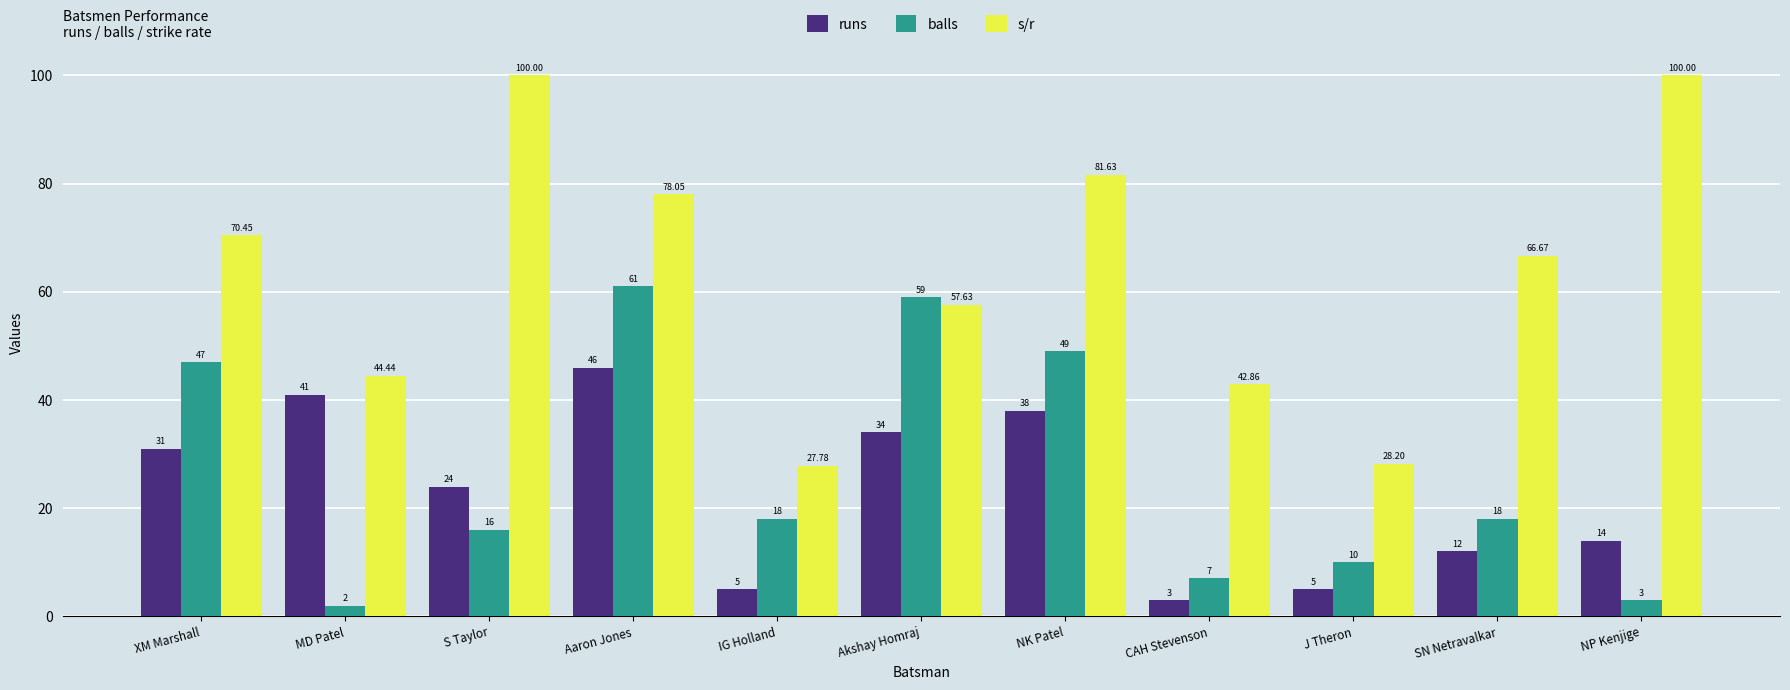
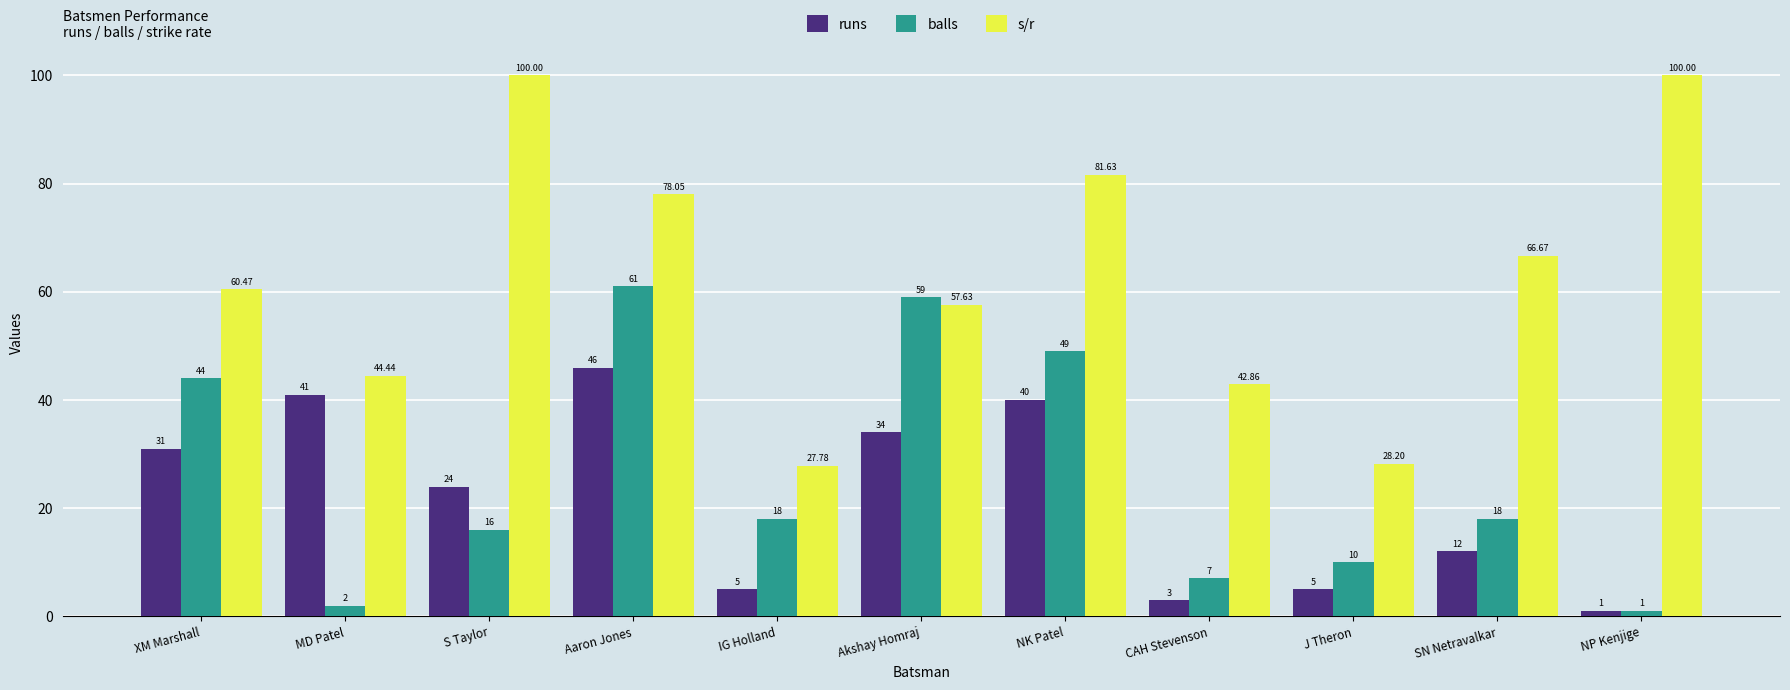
  {
    "runs": {
      "XM Marshall": 31,
      "MD Patel": 41,
      "S Taylor": 24,
      "Aaron Jones": 46,
      "IG Holland": 5,
      "Akshay Homraj": 34,
-     "NK Patel": 38,
+     "NK Patel": 40,
      "CAH Stevenson": 3,
      "J Theron": 5,
      "SN Netravalkar": 12,
-     "NP Kenjige": 14
+     "NP Kenjige": 1
    },
    "balls": {
-     "XM Marshall": 47,
+     "XM Marshall": 44,
      "MD Patel": 2,
      "S Taylor": 16,
      "Aaron Jones": 61,
      "IG Holland": 18,
      "Akshay Homraj": 59,
      "NK Patel": 49,
      "CAH Stevenson": 7,
      "J Theron": 10,
      "SN Netravalkar": 18,
-     "NP Kenjige": 3
+     "NP Kenjige": 1
    },
    "s/r": {
-     "XM Marshall": 70.45,
+     "XM Marshall": 60.47,
      "MD Patel": 44.44,
      "S Taylor": 100.00,
      "Aaron Jones": 78.05,
      "IG Holland": 27.78,
      "Akshay Homraj": 57.63,
      "NK Patel": 81.63,
      "CAH Stevenson": 42.86,
      "J Theron": 28.20,
      "SN Netravalkar": 66.67,
      "NP Kenjige": 100.00
    }
  }
